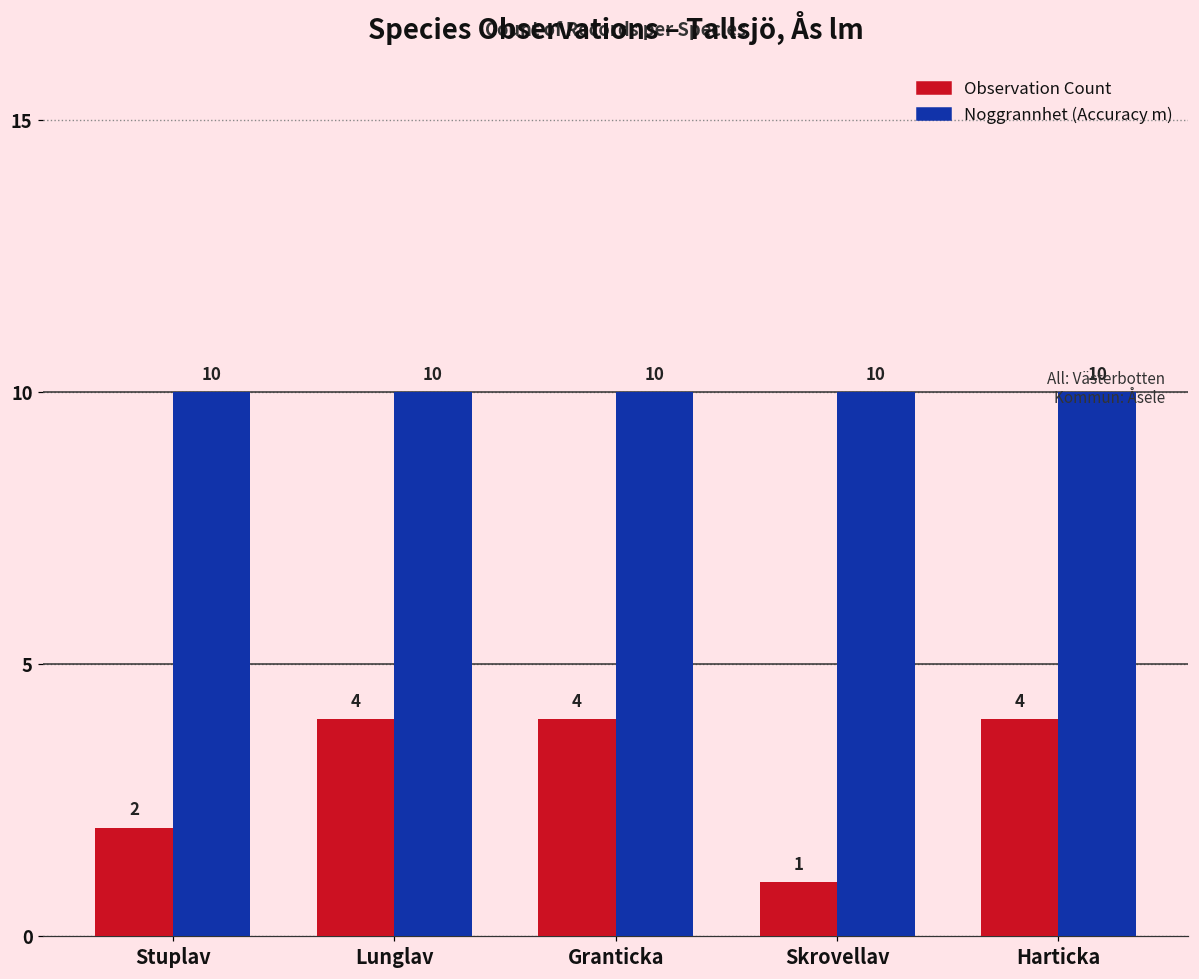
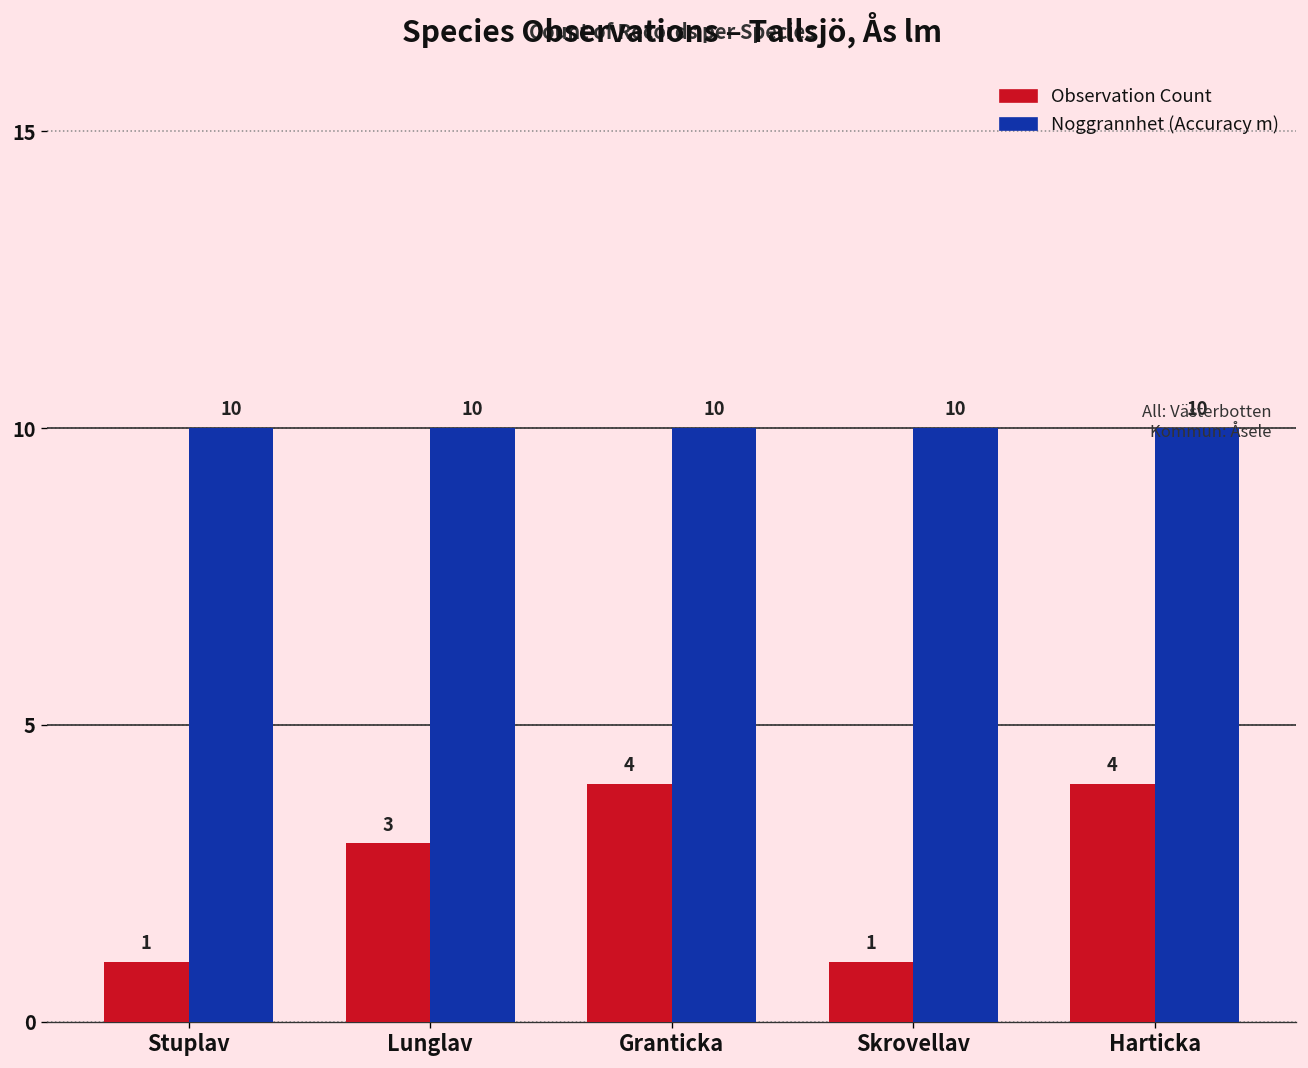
  {
    "Observation Count": {
-     "Stuplav": 2,
-     "Lunglav": 4,
+     "Stuplav": 1,
+     "Lunglav": 3,
      "Granticka": 4,
      "Skrovellav": 1,
      "Harticka": 4
    },
    "Noggrannhet (Accuracy m)": {
      "Stuplav": 10,
      "Lunglav": 10,
      "Granticka": 10,
      "Skrovellav": 10
    }
  }
